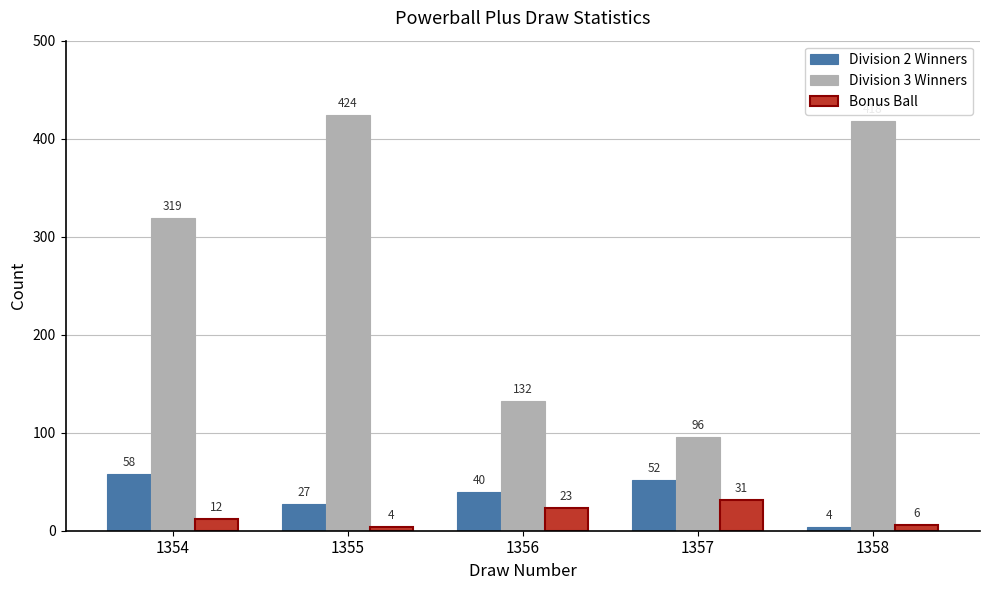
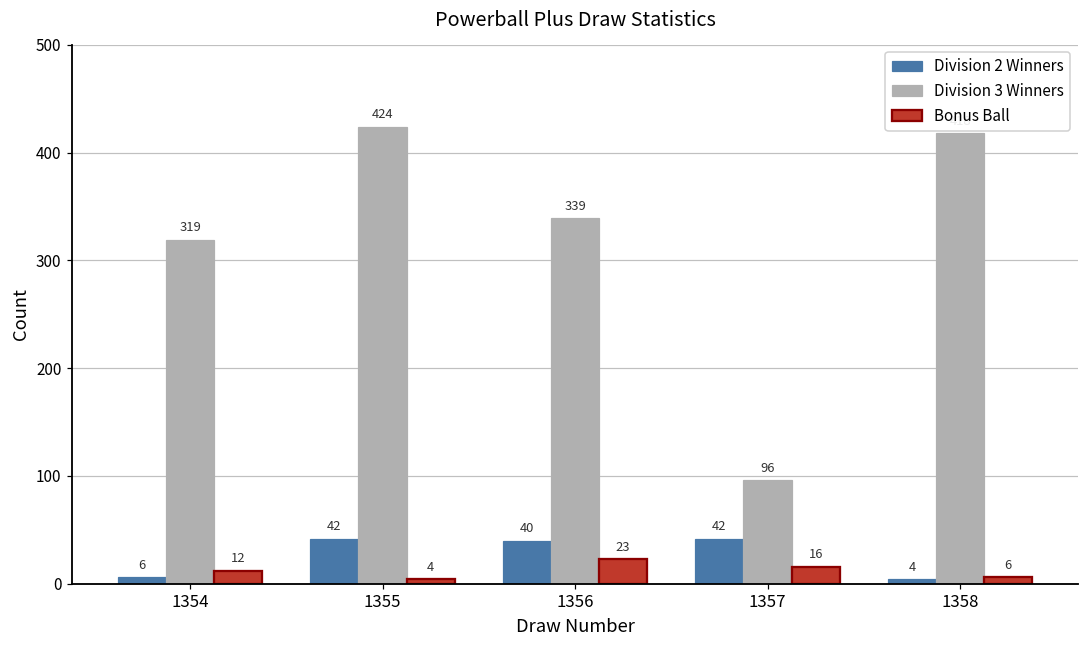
  {
    "Division 2 Winners": {
-     "1354": 58,
-     "1355": 27,
+     "1354": 6,
+     "1355": 42,
      "1356": 40,
-     "1357": 52,
+     "1357": 42,
      "1358": 4
    },
    "Division 3 Winners": {
      "1354": 319,
      "1355": 424,
-     "1356": 132,
+     "1356": 339,
      "1357": 96
    },
    "Bonus Ball": {
      "1354": 12,
      "1355": 4,
      "1356": 23,
-     "1357": 31,
+     "1357": 16,
      "1358": 6
    }
  }
